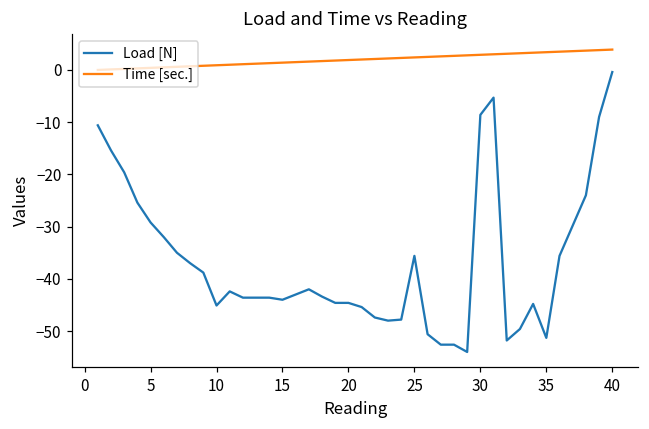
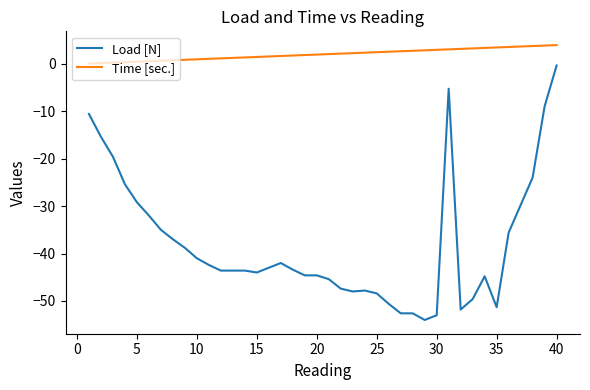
  {
    "Load [N]": {
      "5": -29,
-     "10": -45,
+     "10": -41,
      "15": -44,
      "20": -45,
-     "25": -36,
-     "30": -9,
+     "25": -48,
+     "30": -53,
      "35": -51,
      "40": 0
    },
    "Time [sec.]": {
      "10": 1,
      "15": 1,
      "20": 2,
      "25": 2,
      "30": 3,
      "35": 3,
      "40": 4
    }
  }
